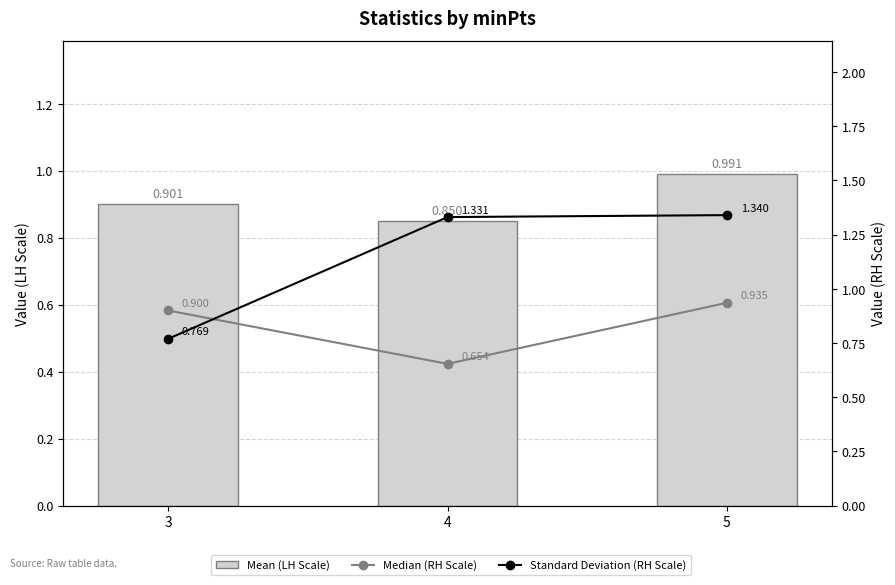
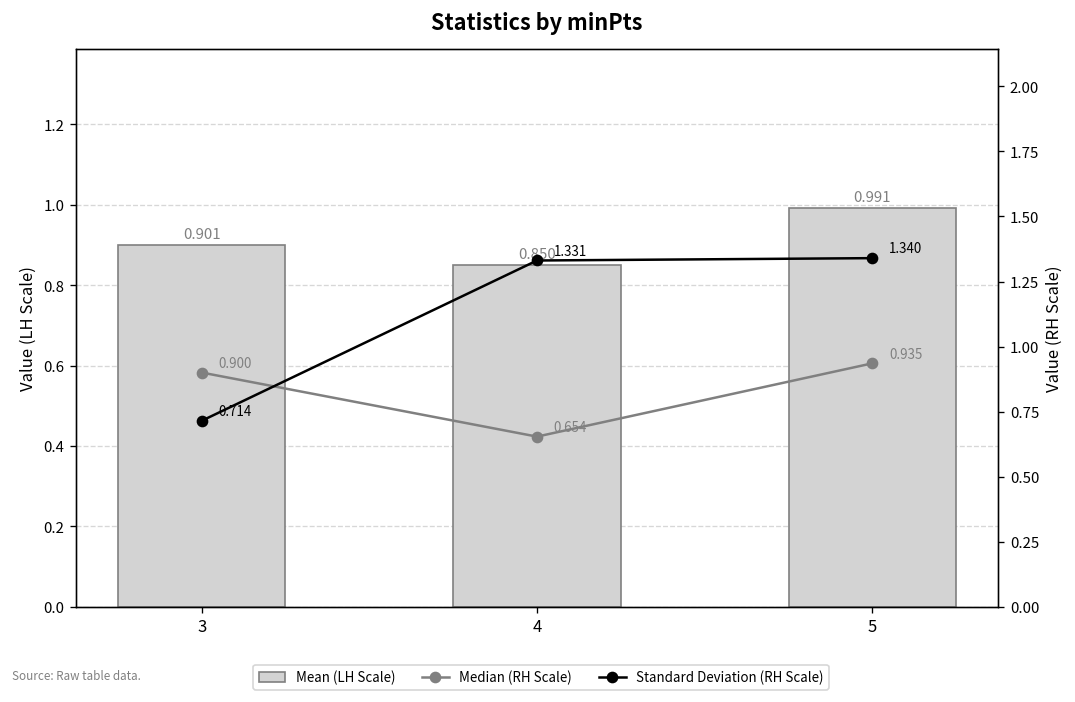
  {
    "Mean (LH Scale)": {
      "3": 0.901,
      "5": 0.991
    },
    "Median (RH Scale)": {
      "3": 0.900,
      "4": 0.654,
      "5": 0.935
    },
    "Standard Deviation (RH Scale)": {
-     "3": 0.769,
+     "3": 0.714,
      "4": 1.331,
      "5": 1.340
    }
  }
